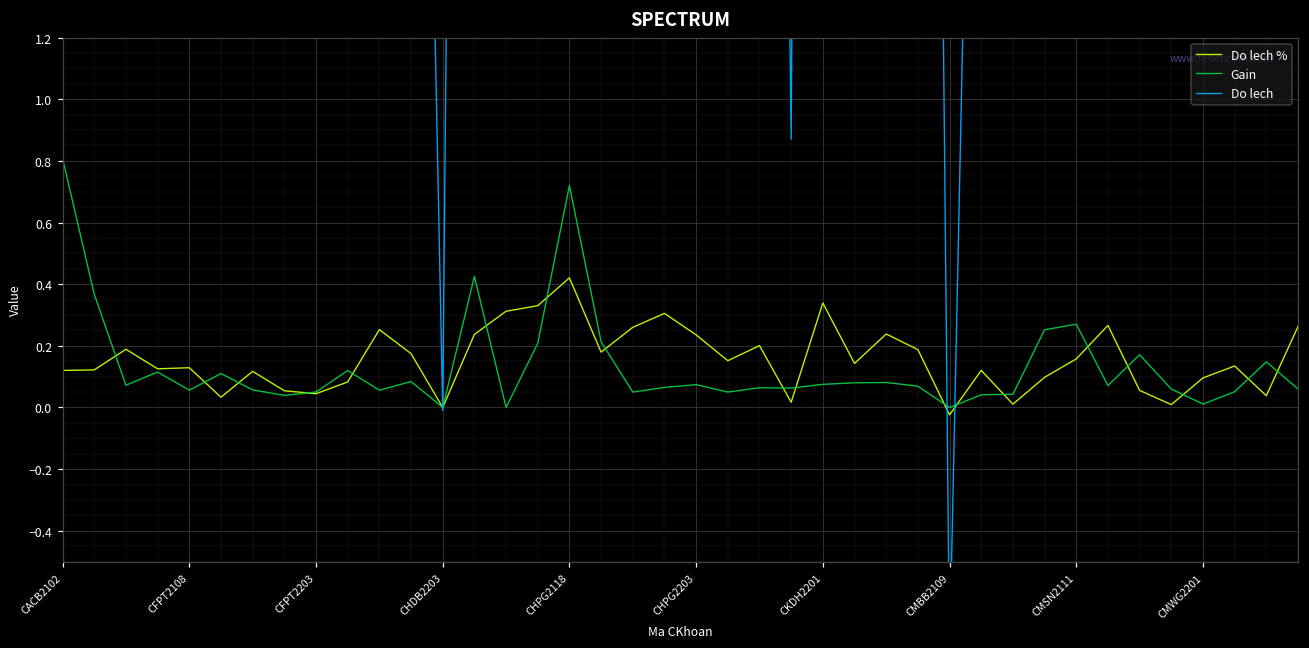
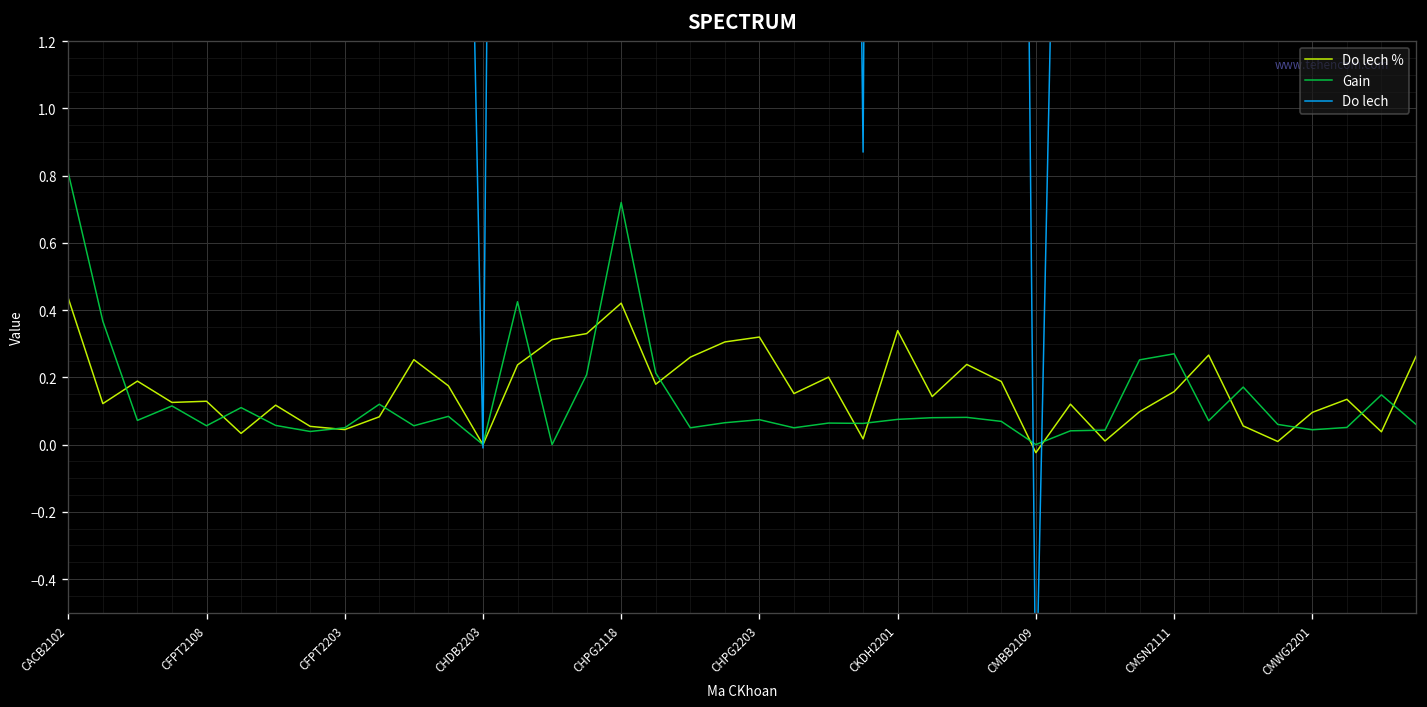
  {
    "Do lech %": {
-     "CACB2102": 0.12,
+     "CACB2102": 0.44,
      "CFPT2108": 0.13,
      "CHPG2118": 0.42,
-     "CHPG2203": 0.24,
+     "CHPG2203": 0.32,
      "CKDH2201": 0.34,
      "CMBB2109": -0.02,
      "CMSN2111": 0.16,
      "CMWG2201": 0.10
    },
    "Gain": {
      "CACB2102": 0.81,
      "CFPT2108": 0.06,
      "CHPG2118": 0.72,
      "CHPG2203": 0.07,
      "CKDH2201": 0.08,
      "CMBB2109": 0.00,
      "CMSN2111": 0.27,
-     "CMWG2201": 0.01
+     "CMWG2201": 0.04
    },
    "Do lech": {
      "CHDB2203": -0.01
    }
  }
